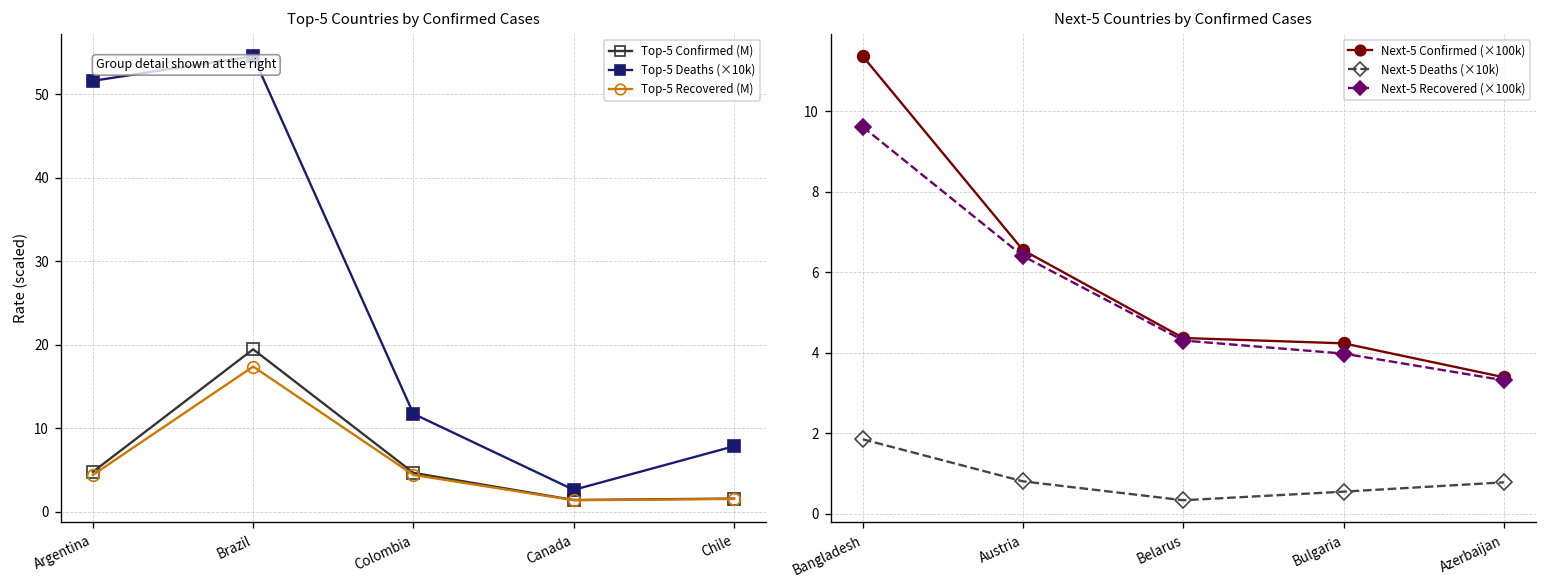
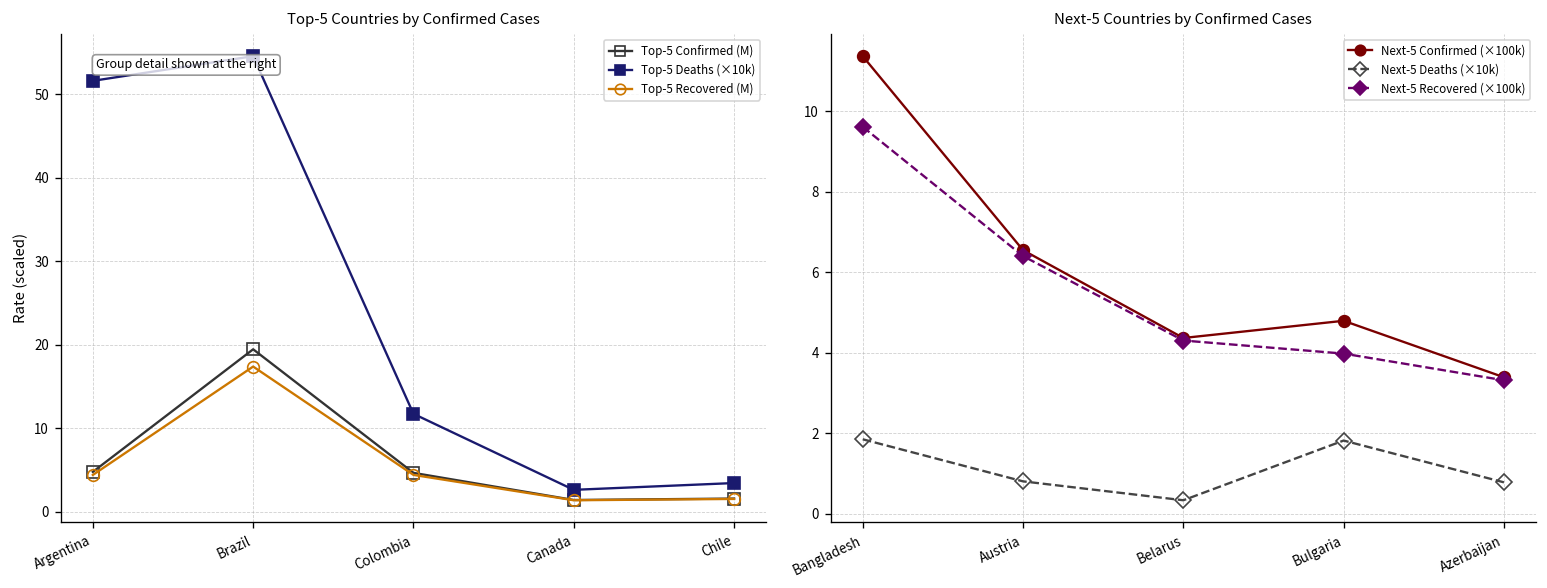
  {
    "Top-5 Countries by Confirmed Cases": {
      "Top-5 Confirmed (M)": {
        "Argentina": 5,
        "Brazil": 19
      },
      "Top-5 Deaths (×10k)": {
        "Argentina": 52,
        "Colombia": 12,
        "Canada": 3,
-       "Chile": 8
+       "Chile": 3
      },
      "Top-5 Recovered (M)": {
        "Argentina": 4,
        "Brazil": 17
      }
    },
    "Next-5 Countries by Confirmed Cases": {
      "Next-5 Confirmed (×100k)": {
        "Bangladesh": 11.4,
        "Austria": 6.5,
-       "Bulgaria": 4.2
+       "Bulgaria": 4.8
      },
      "Next-5 Deaths (×10k)": {
        "Bangladesh": 1.8,
        "Austria": 0.8,
        "Belarus": 0.3,
-       "Bulgaria": 0.5,
+       "Bulgaria": 1.8,
        "Azerbaijan": 0.8
      },
      "Next-5 Recovered (×100k)": {
        "Bangladesh": 9.6,
        "Austria": 6.4,
        "Bulgaria": 4.0
      }
    }
  }
